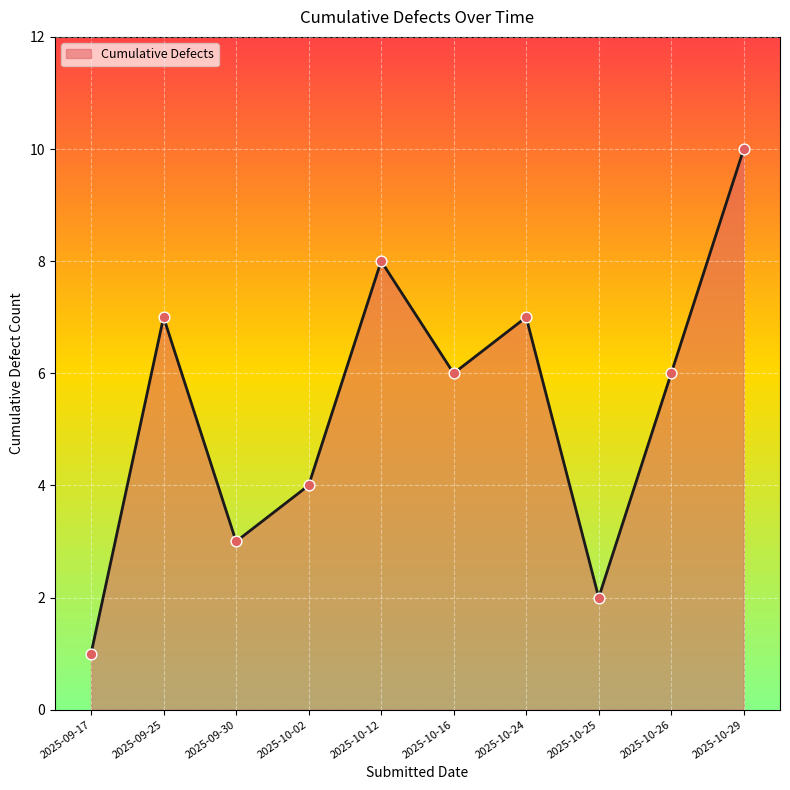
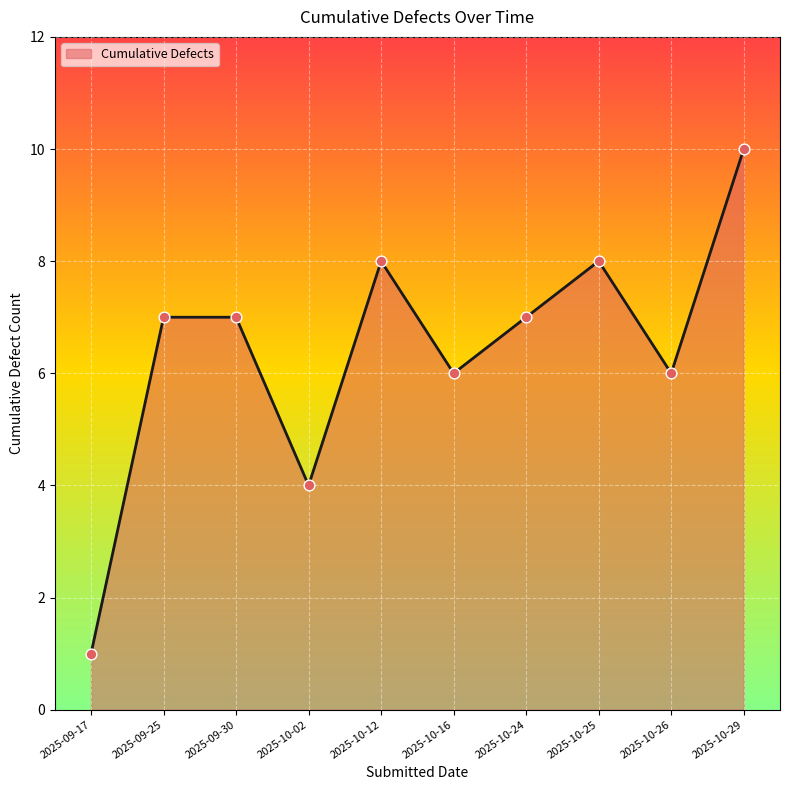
  {
    "2025-09-17": 1,
    "2025-09-25": 7,
-   "2025-09-30": 3,
+   "2025-09-30": 7,
    "2025-10-02": 4,
    "2025-10-12": 8,
    "2025-10-16": 6,
    "2025-10-24": 7,
-   "2025-10-25": 2,
+   "2025-10-25": 8,
    "2025-10-26": 6,
    "2025-10-29": 10
  }
